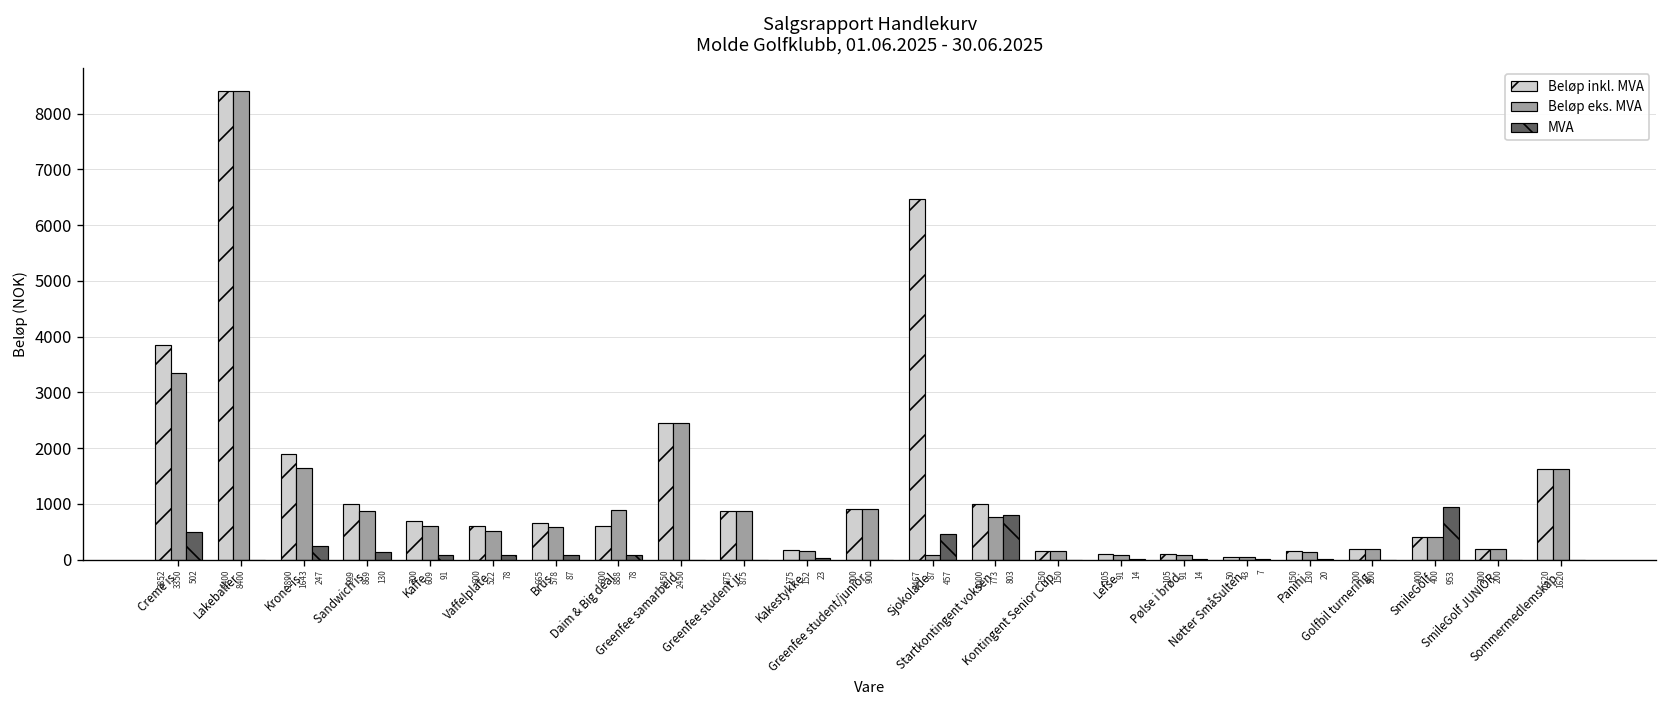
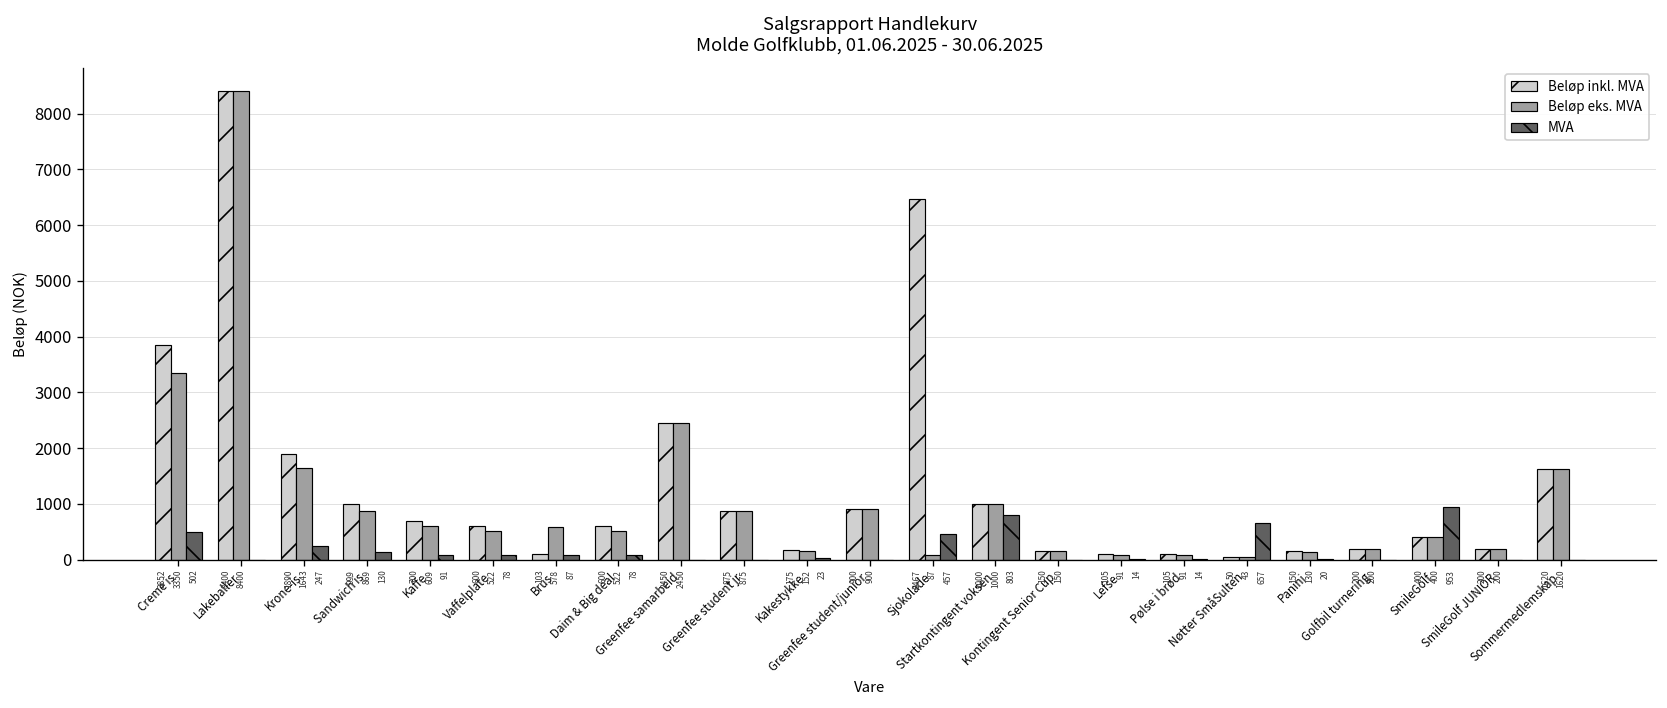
  {
    "Beløp inkl. MVA": {
-     "Brus": 665,
+     "Brus": 103,
      "Kakestykke": 175,
      "Kontingent Senior Cup": 150,
      "Lefse": 105,
      "Pølse i brød": 105,
      "Nøtter SmåSulten": 50,
      "Panini": 150,
      "Golfbil turnering": 200,
      "SmileGolf JUNIOR": 200
    },
    "Beløp eks. MVA": {
-     "Daim & Big deal": 888,
+     "Daim & Big deal": 522,
      "Kakestykke": 152,
      "Sjokolade": 87,
-     "Startkontingent voksen": 773,
+     "Startkontingent voksen": 1000,
      "Kontingent Senior Cup": 150,
      "Lefse": 91,
      "Pølse i brød": 91,
      "Nøtter SmåSulten": 43,
      "Panini": 130,
      "Golfbil turnering": 200,
      "SmileGolf JUNIOR": 200
    },
    "MVA": {
      "Krone-is": 247,
      "Sandwich is": 130,
      "Kaffe": 91,
      "Vaffelplate": 78,
      "Brus": 87,
      "Daim & Big deal": 78,
      "Kakestykke": 23,
      "Lefse": 14,
      "Pølse i brød": 14,
-     "Nøtter SmåSulten": 7,
+     "Nøtter SmåSulten": 657,
      "Panini": 20
    }
  }
